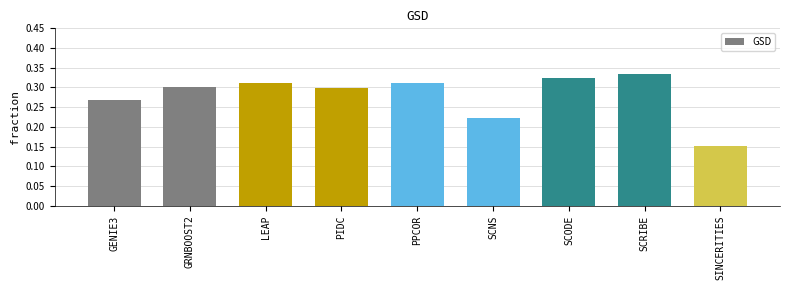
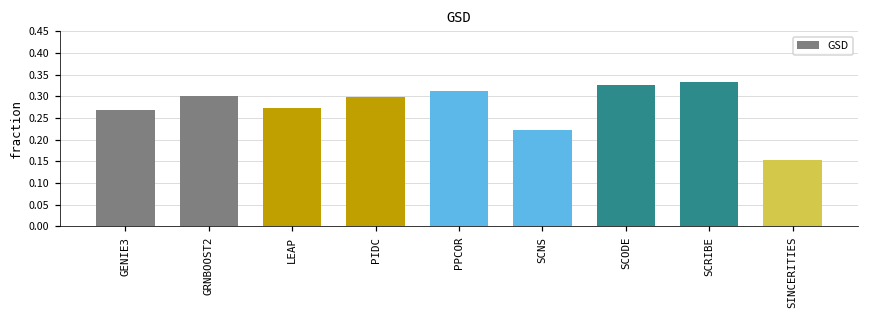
  {
    "GENIE3": 0.27,
    "GRNBOOST2": 0.30,
-   "LEAP": 0.31,
+   "LEAP": 0.27,
    "PIDC": 0.30,
    "PPCOR": 0.31,
    "SCNS": 0.22,
    "SCODE": 0.32,
    "SCRIBE": 0.33,
    "SINCERITIES": 0.15
  }
